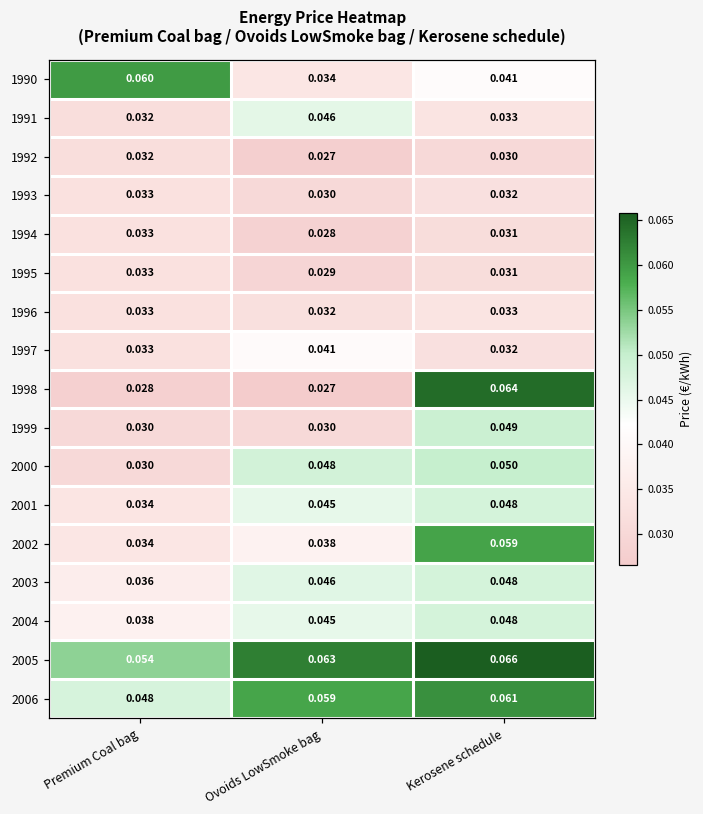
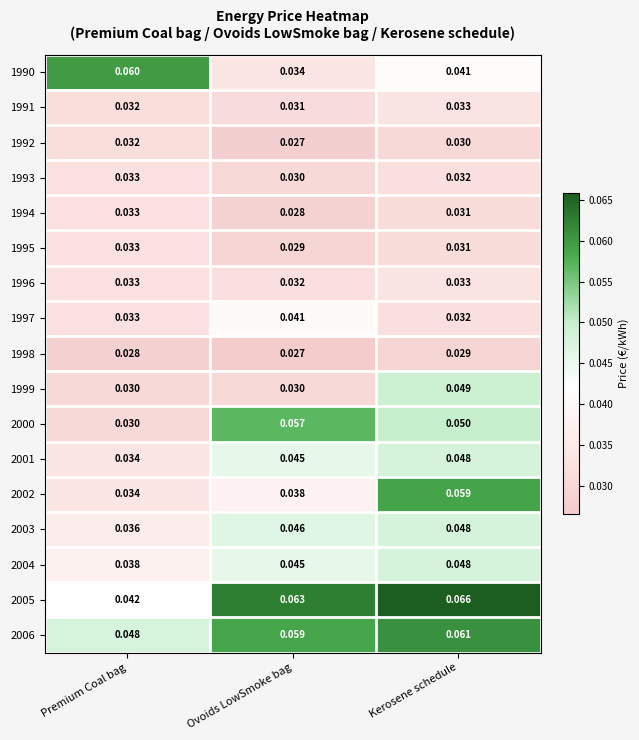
  {
    "1990": {
      "Premium Coal bag": 0.060,
      "Ovoids LowSmoke bag": 0.034,
      "Kerosene schedule": 0.041
    },
    "1991": {
      "Premium Coal bag": 0.032,
-     "Ovoids LowSmoke bag": 0.046,
+     "Ovoids LowSmoke bag": 0.031,
      "Kerosene schedule": 0.033
    },
    "1992": {
      "Premium Coal bag": 0.032,
      "Ovoids LowSmoke bag": 0.027,
      "Kerosene schedule": 0.030
    },
    "1993": {
      "Premium Coal bag": 0.033,
      "Ovoids LowSmoke bag": 0.030,
      "Kerosene schedule": 0.032
    },
    "1994": {
      "Premium Coal bag": 0.033,
      "Ovoids LowSmoke bag": 0.028,
      "Kerosene schedule": 0.031
    },
    "1995": {
      "Premium Coal bag": 0.033,
      "Ovoids LowSmoke bag": 0.029,
      "Kerosene schedule": 0.031
    },
    "1996": {
      "Premium Coal bag": 0.033,
      "Ovoids LowSmoke bag": 0.032,
      "Kerosene schedule": 0.033
    },
    "1997": {
      "Premium Coal bag": 0.033,
      "Ovoids LowSmoke bag": 0.041,
      "Kerosene schedule": 0.032
    },
    "1998": {
      "Premium Coal bag": 0.028,
      "Ovoids LowSmoke bag": 0.027,
-     "Kerosene schedule": 0.064
+     "Kerosene schedule": 0.029
    },
    "1999": {
      "Premium Coal bag": 0.030,
      "Ovoids LowSmoke bag": 0.030,
      "Kerosene schedule": 0.049
    },
    "2000": {
      "Premium Coal bag": 0.030,
-     "Ovoids LowSmoke bag": 0.048,
+     "Ovoids LowSmoke bag": 0.057,
      "Kerosene schedule": 0.050
    },
    "2001": {
      "Premium Coal bag": 0.034,
      "Ovoids LowSmoke bag": 0.045,
      "Kerosene schedule": 0.048
    },
    "2002": {
      "Premium Coal bag": 0.034,
      "Ovoids LowSmoke bag": 0.038,
      "Kerosene schedule": 0.059
    },
    "2003": {
      "Premium Coal bag": 0.036,
      "Ovoids LowSmoke bag": 0.046,
      "Kerosene schedule": 0.048
    },
    "2004": {
      "Premium Coal bag": 0.038,
      "Ovoids LowSmoke bag": 0.045,
      "Kerosene schedule": 0.048
    },
    "2005": {
-     "Premium Coal bag": 0.054,
+     "Premium Coal bag": 0.042,
      "Ovoids LowSmoke bag": 0.063,
      "Kerosene schedule": 0.066
    },
    "2006": {
      "Premium Coal bag": 0.048,
      "Ovoids LowSmoke bag": 0.059,
      "Kerosene schedule": 0.061
    }
  }
